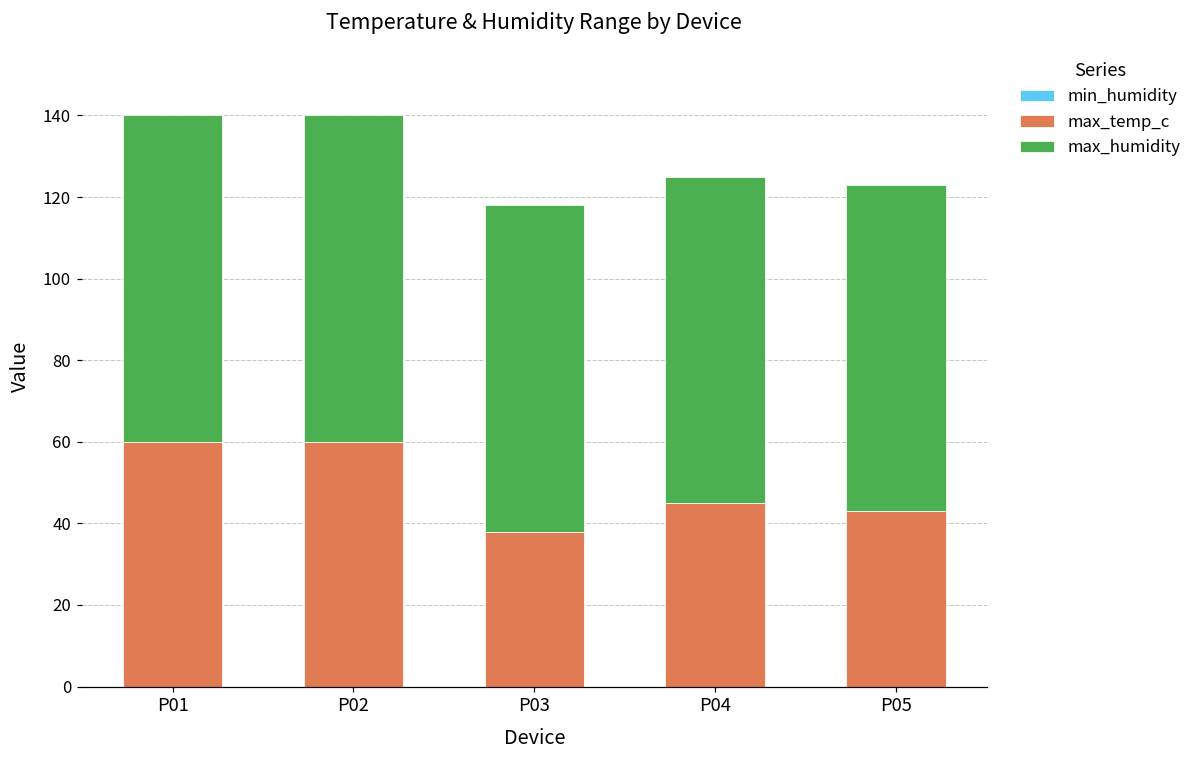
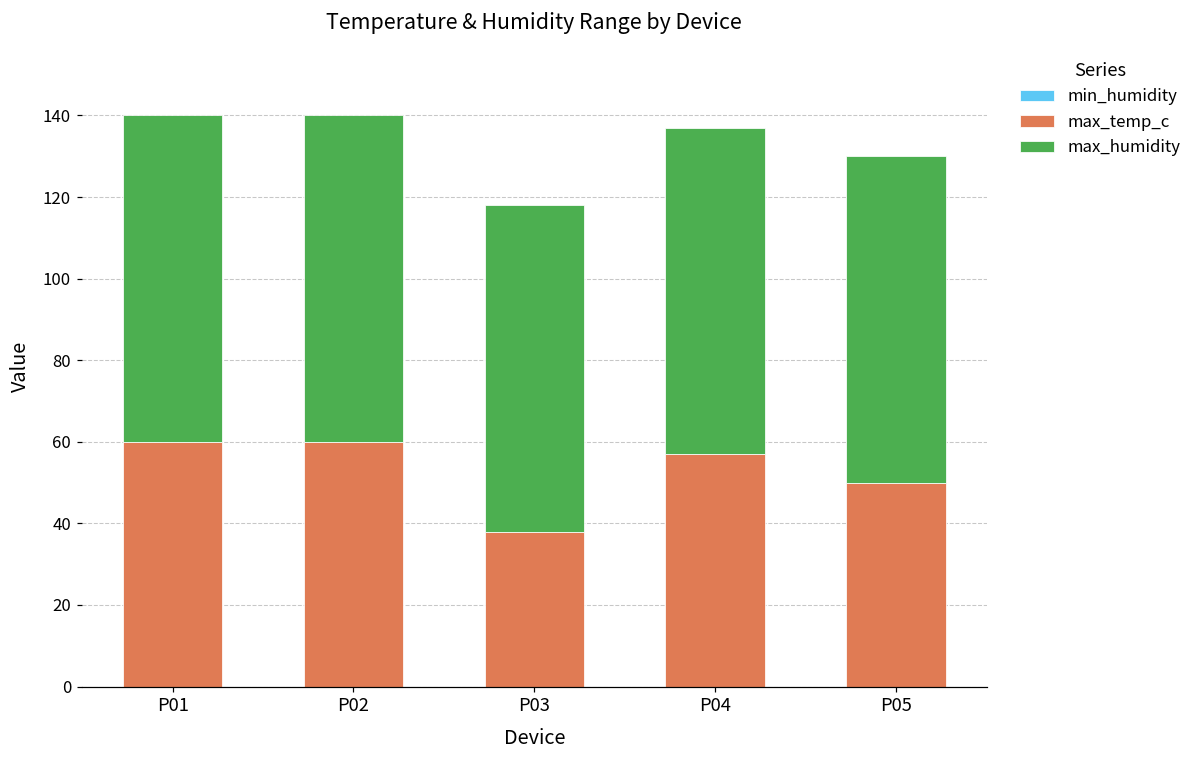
  {
    "min_humidity": {
      "P01": 0,
      "P02": 0,
      "P03": 0,
      "P04": 0,
      "P05": 0
    },
    "max_temp_c": {
      "P01": 60,
      "P02": 60,
      "P03": 38,
-     "P04": 45,
-     "P05": 43
+     "P04": 57,
+     "P05": 50
    },
    "max_humidity": {
      "P01": 80,
      "P02": 80,
      "P03": 80,
      "P04": 80,
      "P05": 80
    }
  }
